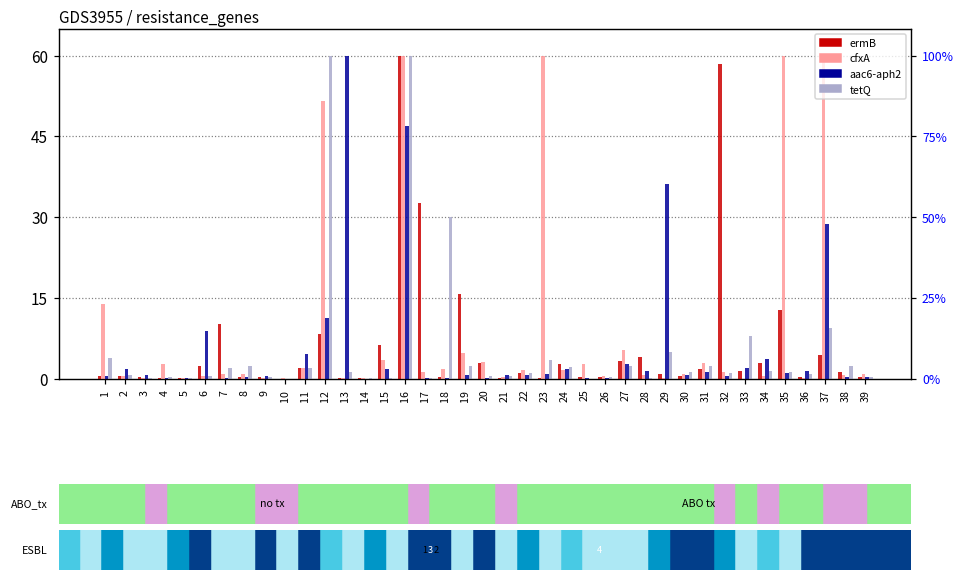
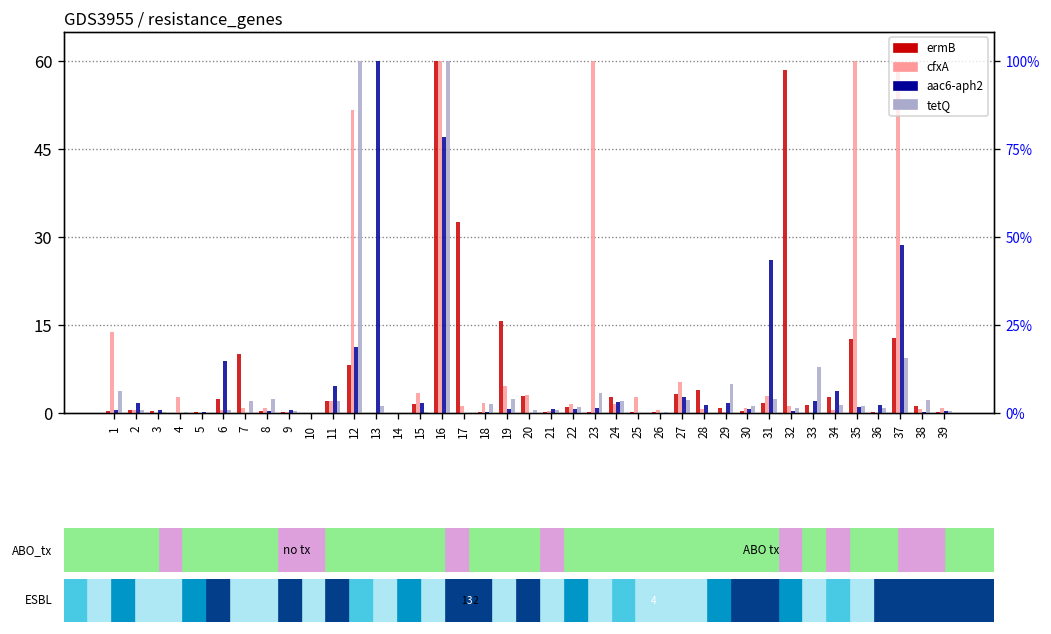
  {
    "ermB": {
      "2": 1,
      "6": 2,
      "7": 10,
      "10": 0,
      "11": 2,
      "12": 8,
-     "15": 6,
+     "15": 2,
      "16": 60,
      "17": 33,
      "19": 16,
      "20": 3,
      "22": 1,
      "24": 3,
      "27": 3,
      "28": 4,
      "29": 1,
      "31": 2,
      "32": 58,
      "33": 1,
      "34": 3,
      "35": 13,
-     "37": 4,
+     "37": 13,
      "38": 1
    },
    "cfxA": {
      "1": 14,
      "2": 1,
      "4": 3,
      "6": 1,
      "7": 1,
      "8": 1,
      "11": 2,
      "12": 52,
      "15": 3,
      "16": 60,
      "17": 1,
      "18": 2,
      "19": 5,
      "20": 3,
      "22": 2,
      "23": 60,
      "24": 2,
      "25": 3,
      "26": 1,
      "27": 5,
      "28": 1,
      "30": 1,
      "31": 3,
      "32": 1,
      "33": 0,
      "35": 60,
      "38": 1,
      "39": 1
    },
    "aac6-aph2": {
      "1": 1,
      "2": 2,
      "3": 1,
      "6": 9,
      "10": 0,
      "11": 5,
      "12": 11,
      "13": 60,
      "15": 2,
      "16": 47,
      "19": 1,
      "21": 1,
      "22": 1,
      "23": 1,
      "24": 2,
      "27": 3,
      "28": 1,
-     "29": 36,
+     "29": 2,
      "30": 1,
-     "31": 1,
+     "31": 26,
      "33": 2,
      "34": 4,
      "35": 1,
      "36": 1,
      "37": 29
    },
    "tetQ": {
      "1": 4,
      "2": 1,
      "7": 2,
      "8": 2,
      "10": 0,
      "11": 2,
      "12": 60,
      "13": 1,
      "16": 60,
-     "18": 30,
+     "18": 2,
      "19": 2,
      "20": 1,
      "22": 1,
      "23": 3,
      "24": 2,
      "27": 2,
      "29": 5,
      "30": 1,
      "31": 2,
      "32": 1,
      "33": 8,
      "34": 1,
      "35": 1,
      "36": 1,
      "37": 9,
      "38": 2
    }
  }
